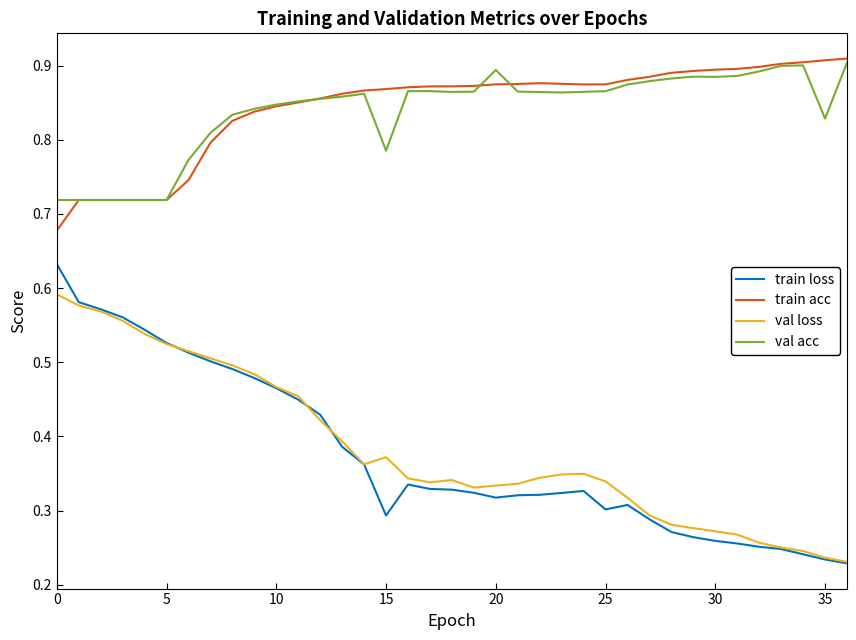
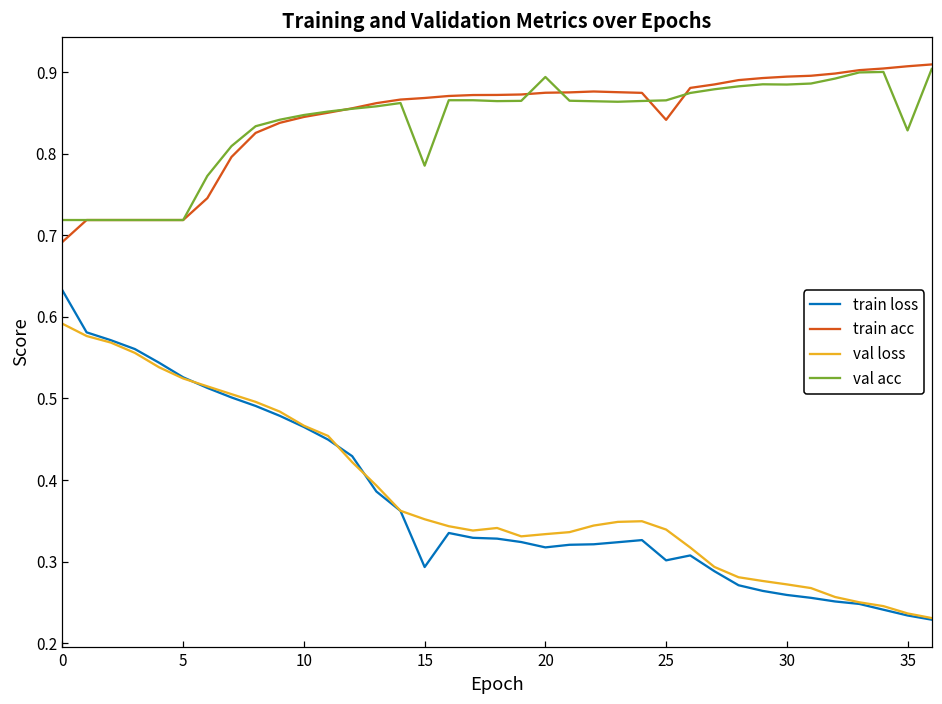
  {
    "train loss": {
      "0": 0.63,
      "15": 0.29,
      "20": 0.32,
      "25": 0.30,
      "30": 0.26
    },
    "train acc": {
-     "0": 0.68,
+     "0": 0.69,
      "15": 0.87,
      "20": 0.87,
-     "25": 0.87,
+     "25": 0.84,
      "30": 0.89,
      "35": 0.91
    },
    "val loss": {
      "0": 0.59,
-     "15": 0.37,
+     "15": 0.35,
      "20": 0.33,
      "25": 0.34,
      "30": 0.27
    },
    "val acc": {
      "0": 0.72,
      "15": 0.79,
      "20": 0.89,
      "25": 0.87,
      "30": 0.88,
      "35": 0.83
    }
  }
